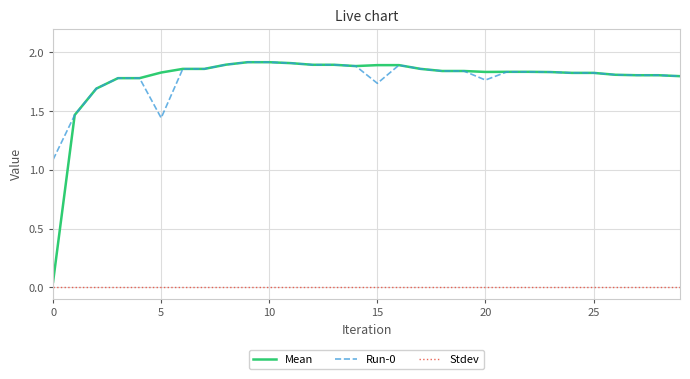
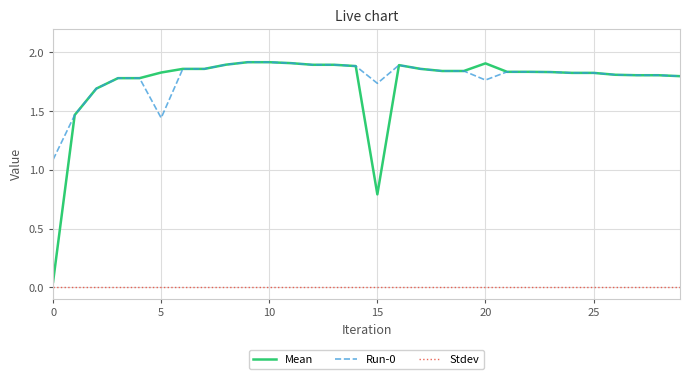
  {
    "Mean": {
      "0": 0.05,
      "5": 1.83,
-     "15": 1.89,
-     "20": 1.83
+     "15": 0.79,
+     "20": 1.91
    },
    "Run-0": {
      "0": 1.09,
      "5": 1.44,
      "15": 1.74,
      "20": 1.77
    },
    "Stdev": {
      "0": 0.00,
      "5": 0.00,
      "10": 0.00,
      "15": 0.00,
      "20": 0.00,
      "25": 0.00
    }
  }
